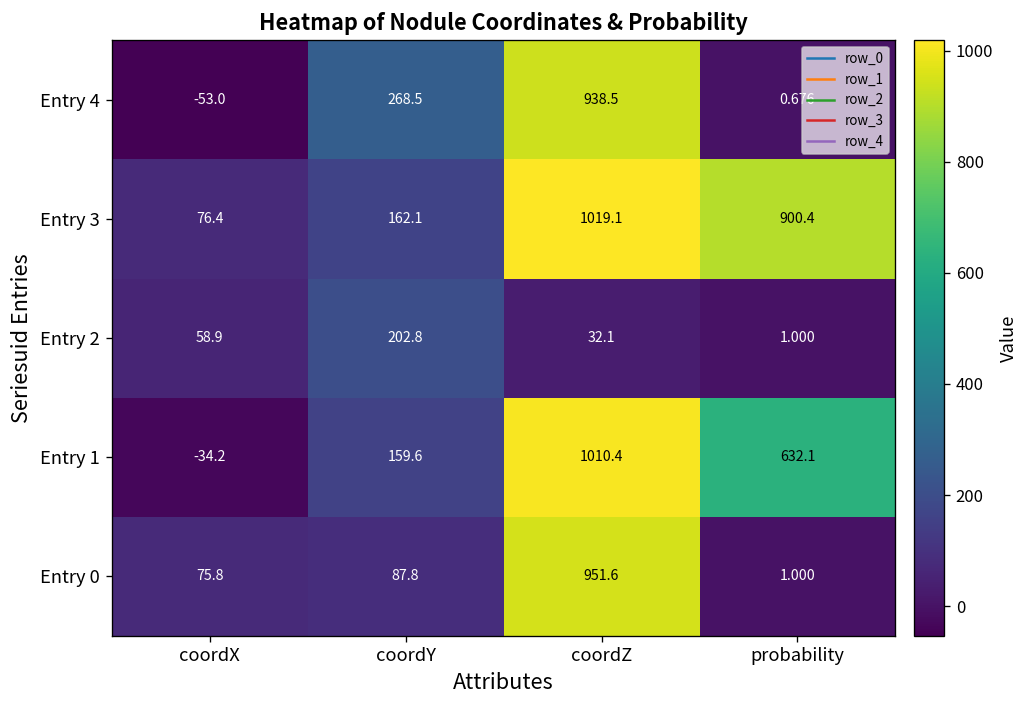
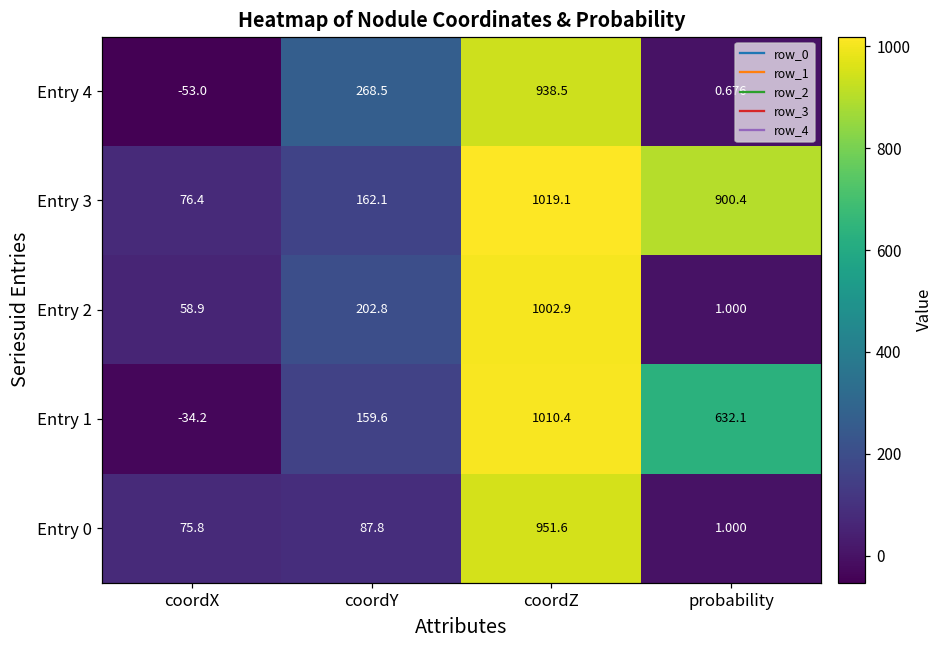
  {
    "Entry 4": {
      "coordX": -53.0,
      "coordY": 268.5,
      "coordZ": 938.5
    },
    "Entry 3": {
      "coordX": 76.4,
      "coordY": 162.1,
      "coordZ": 1019.1,
      "probability": 900.4
    },
    "Entry 2": {
      "coordX": 58.9,
      "coordY": 202.8,
-     "coordZ": 32.1,
+     "coordZ": 1002.9,
      "probability": 1.000
    },
    "Entry 1": {
      "coordX": -34.2,
      "coordY": 159.6,
      "coordZ": 1010.4,
      "probability": 632.1
    },
    "Entry 0": {
      "coordX": 75.8,
      "coordY": 87.8,
      "coordZ": 951.6,
      "probability": 1.000
    }
  }
